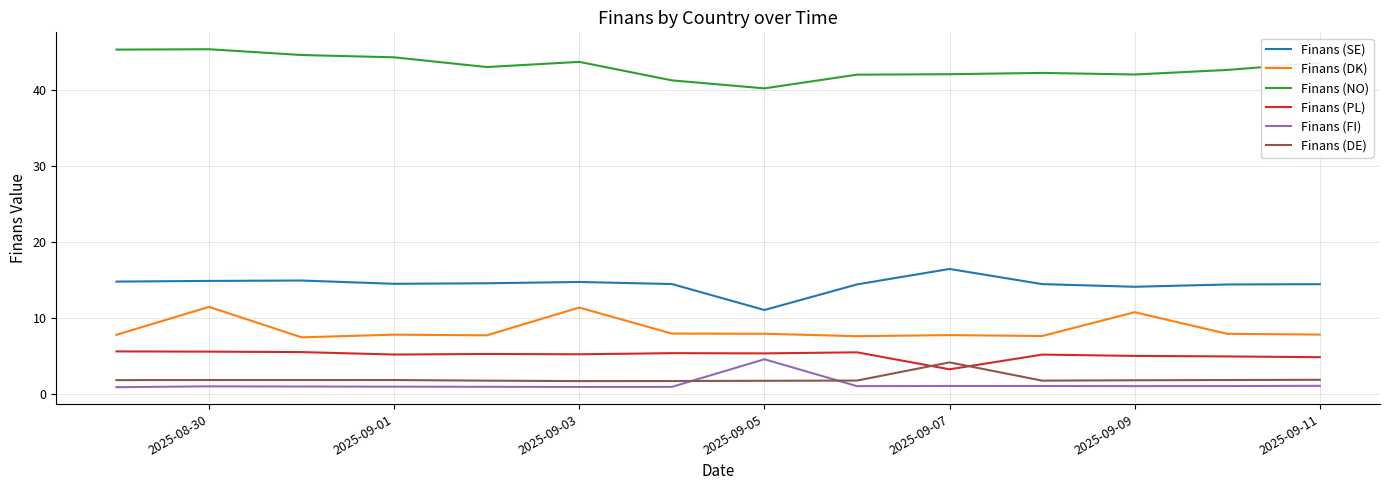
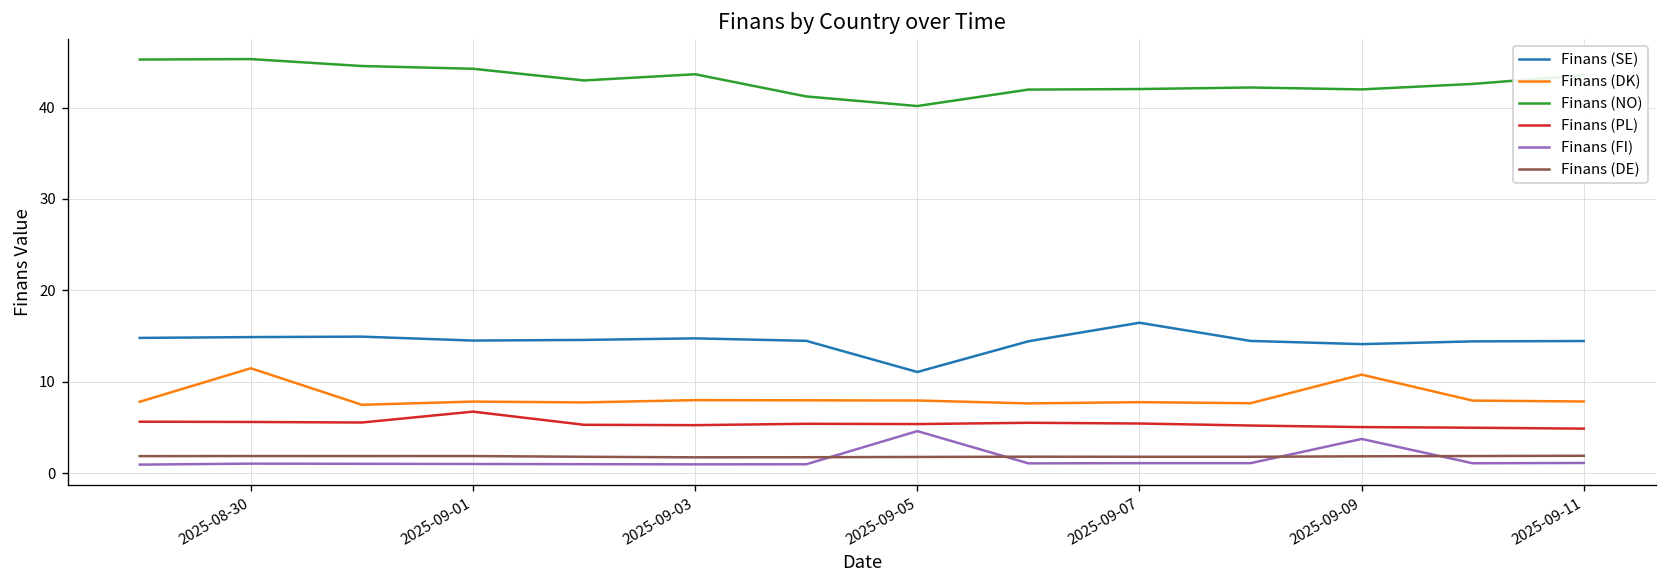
  {
    "Finans (SE)": {
      "2025-08-30": 15,
      "2025-09-01": 15,
      "2025-09-03": 15,
      "2025-09-05": 11,
      "2025-09-07": 16,
      "2025-09-09": 14,
      "2025-09-11": 14
    },
    "Finans (DK)": {
      "2025-08-30": 11,
      "2025-09-01": 8,
-     "2025-09-03": 11,
+     "2025-09-03": 8,
      "2025-09-05": 8,
      "2025-09-07": 8,
      "2025-09-09": 11,
      "2025-09-11": 8
    },
    "Finans (NO)": {
      "2025-08-30": 45,
      "2025-09-01": 44,
      "2025-09-03": 44,
      "2025-09-05": 40,
      "2025-09-07": 42,
      "2025-09-09": 42
    },
    "Finans (PL)": {
      "2025-08-30": 6,
-     "2025-09-01": 5,
+     "2025-09-01": 7,
      "2025-09-03": 5,
      "2025-09-05": 5,
-     "2025-09-07": 3,
+     "2025-09-07": 5,
      "2025-09-09": 5,
      "2025-09-11": 5
    },
    "Finans (FI)": {
      "2025-08-30": 1,
      "2025-09-01": 1,
      "2025-09-03": 1,
      "2025-09-05": 5,
      "2025-09-07": 1,
-     "2025-09-09": 1,
+     "2025-09-09": 4,
      "2025-09-11": 1
    },
    "Finans (DE)": {
      "2025-08-30": 2,
      "2025-09-01": 2,
      "2025-09-03": 2,
      "2025-09-05": 2,
-     "2025-09-07": 4,
+     "2025-09-07": 2,
      "2025-09-09": 2,
      "2025-09-11": 2
    }
  }
